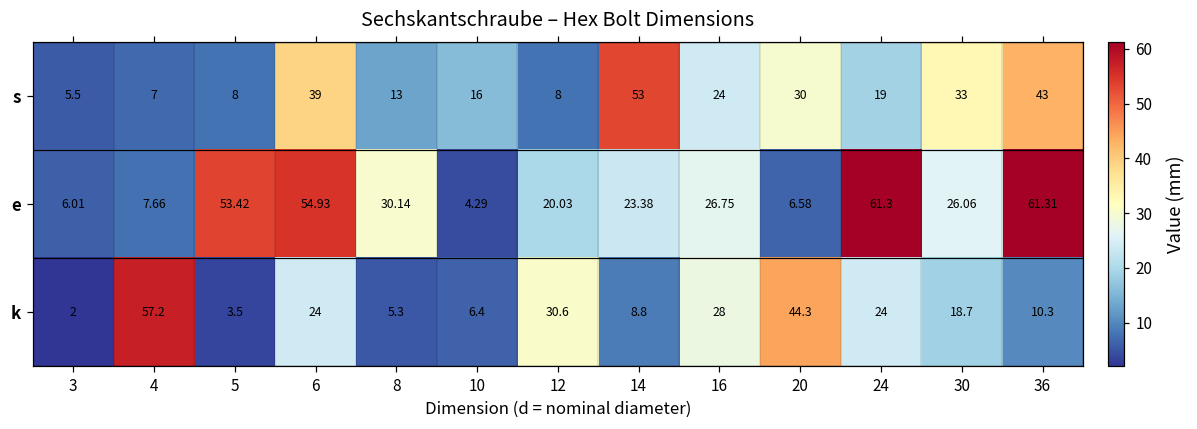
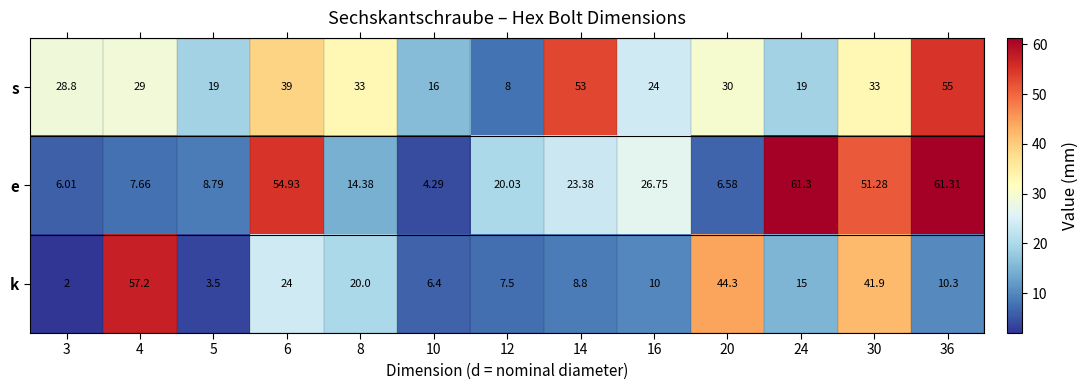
  {
    "s": {
-     "3": 5.5,
-     "4": 7,
-     "5": 8,
+     "3": 28.8,
+     "4": 29,
+     "5": 19,
      "6": 39,
-     "8": 13,
+     "8": 33,
      "10": 16,
      "12": 8,
      "14": 53,
      "16": 24,
      "20": 30,
      "24": 19,
      "30": 33,
-     "36": 43
+     "36": 55
    },
    "e": {
      "3": 6.01,
      "4": 7.66,
-     "5": 53.42,
+     "5": 8.79,
      "6": 54.93,
-     "8": 30.14,
+     "8": 14.38,
      "10": 4.29,
      "12": 20.03,
      "14": 23.38,
      "16": 26.75,
      "20": 6.58,
      "24": 61.3,
-     "30": 26.06,
+     "30": 51.28,
      "36": 61.31
    },
    "k": {
      "3": 2,
      "4": 57.2,
      "5": 3.5,
      "6": 24,
-     "8": 5.3,
+     "8": 20.0,
      "10": 6.4,
-     "12": 30.6,
+     "12": 7.5,
      "14": 8.8,
-     "16": 28,
+     "16": 10,
      "20": 44.3,
-     "24": 24,
-     "30": 18.7,
+     "24": 15,
+     "30": 41.9,
      "36": 10.3
    }
  }
